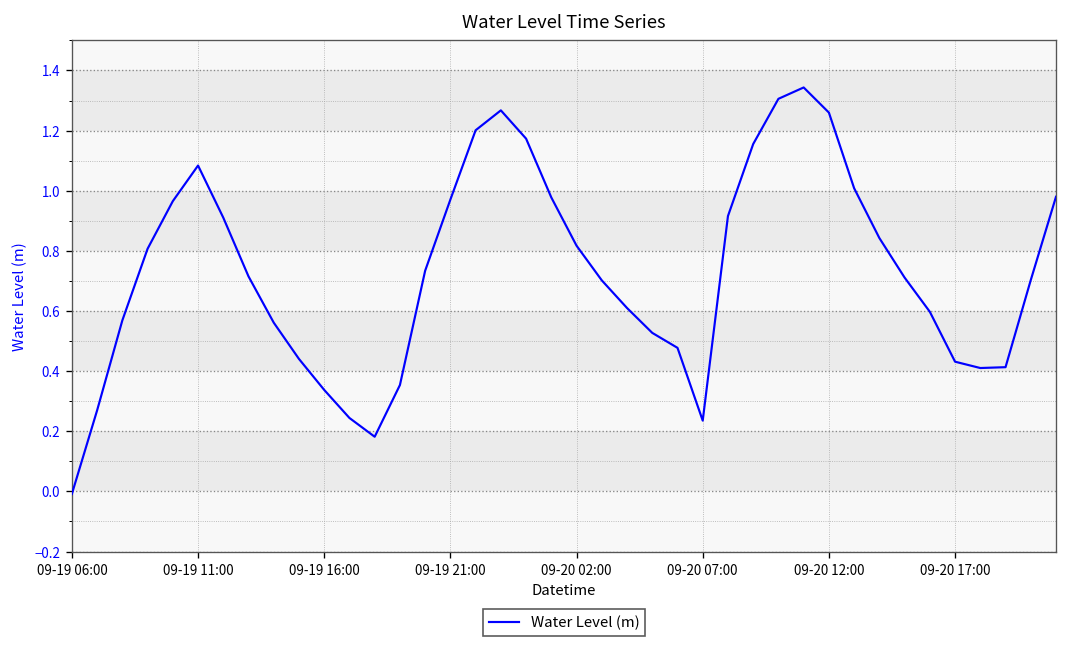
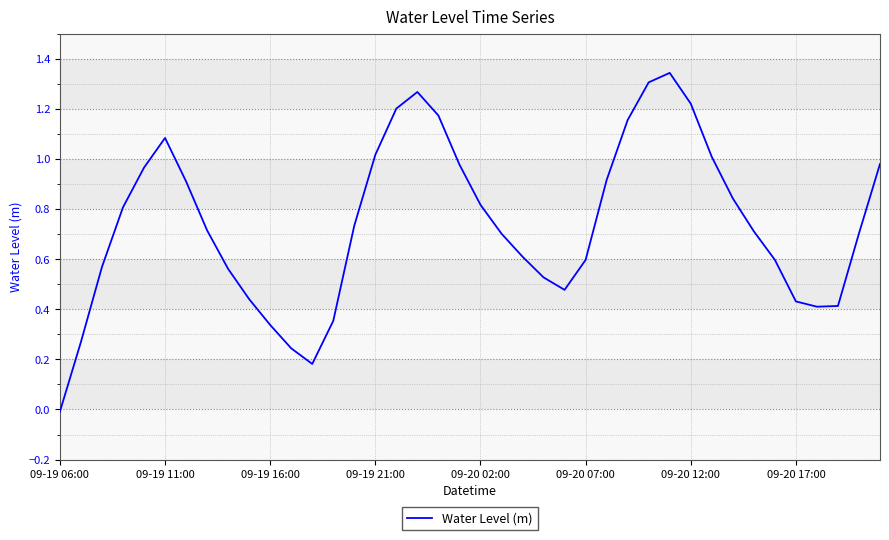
  {
    "09-19 06:00": -0.01,
    "09-19 11:00": 1.08,
    "09-19 16:00": 0.34,
-   "09-19 21:00": 0.97,
+   "09-19 21:00": 1.02,
    "09-20 02:00": 0.82,
-   "09-20 07:00": 0.24,
-   "09-20 12:00": 1.26,
+   "09-20 07:00": 0.60,
+   "09-20 12:00": 1.22,
    "09-20 17:00": 0.43
  }
